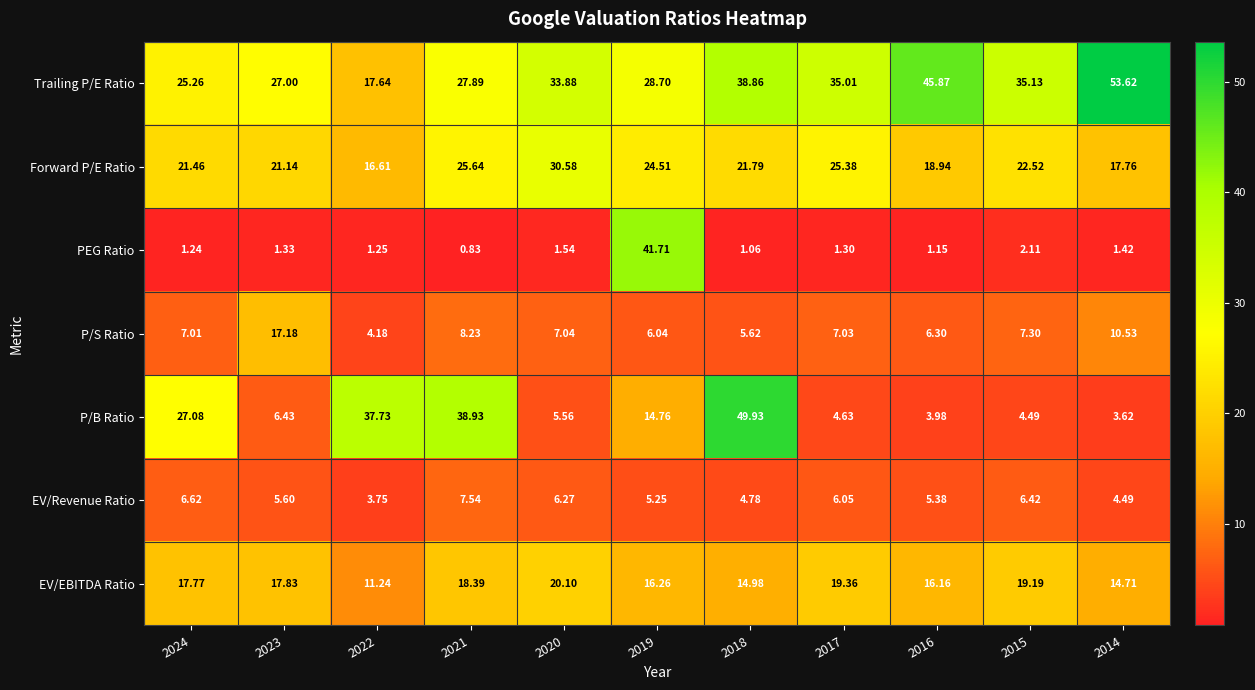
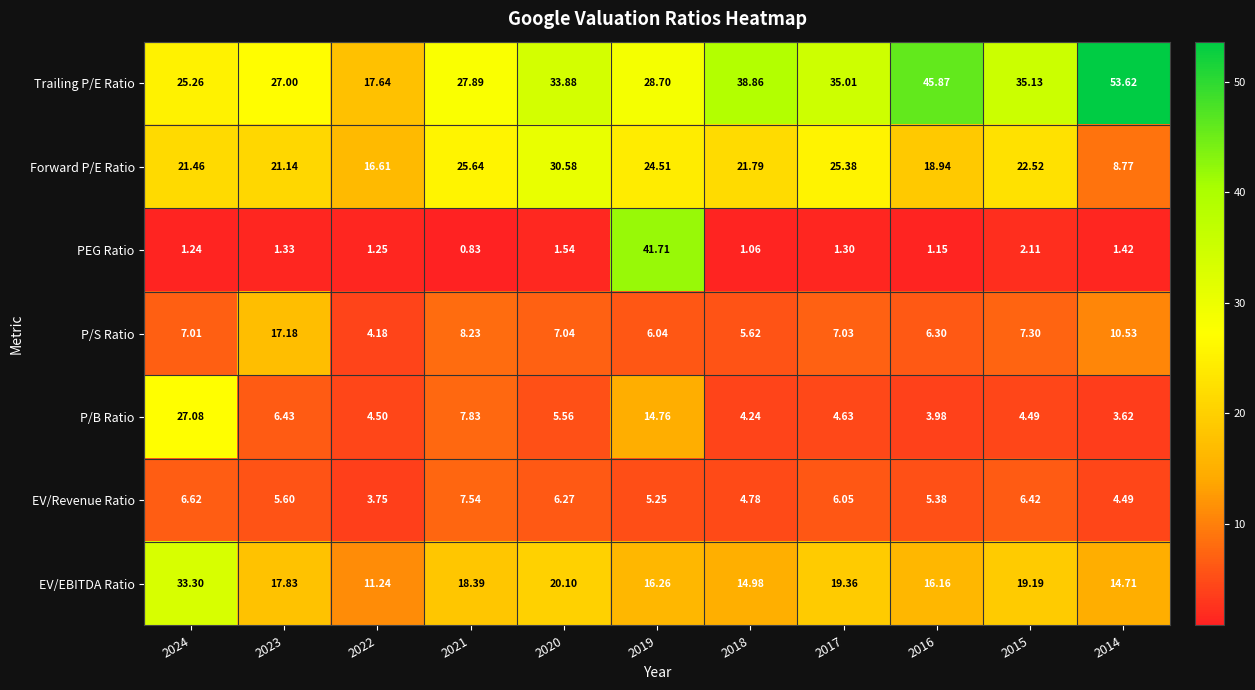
  {
    "Trailing P/E Ratio": {
      "2024": 25.26,
      "2023": 27.00,
      "2022": 17.64,
      "2021": 27.89,
      "2020": 33.88,
      "2019": 28.70,
      "2018": 38.86,
      "2017": 35.01,
      "2016": 45.87,
      "2015": 35.13,
      "2014": 53.62
    },
    "Forward P/E Ratio": {
      "2024": 21.46,
      "2023": 21.14,
      "2022": 16.61,
      "2021": 25.64,
      "2020": 30.58,
      "2019": 24.51,
      "2018": 21.79,
      "2017": 25.38,
      "2016": 18.94,
      "2015": 22.52,
-     "2014": 17.76
+     "2014": 8.77
    },
    "PEG Ratio": {
      "2024": 1.24,
      "2023": 1.33,
      "2022": 1.25,
      "2021": 0.83,
      "2020": 1.54,
      "2019": 41.71,
      "2018": 1.06,
      "2017": 1.30,
      "2016": 1.15,
      "2015": 2.11,
      "2014": 1.42
    },
    "P/S Ratio": {
      "2024": 7.01,
      "2023": 17.18,
      "2022": 4.18,
      "2021": 8.23,
      "2020": 7.04,
      "2019": 6.04,
      "2018": 5.62,
      "2017": 7.03,
      "2016": 6.30,
      "2015": 7.30,
      "2014": 10.53
    },
    "P/B Ratio": {
      "2024": 27.08,
      "2023": 6.43,
-     "2022": 37.73,
-     "2021": 38.93,
+     "2022": 4.50,
+     "2021": 7.83,
      "2020": 5.56,
      "2019": 14.76,
-     "2018": 49.93,
+     "2018": 4.24,
      "2017": 4.63,
      "2016": 3.98,
      "2015": 4.49,
      "2014": 3.62
    },
    "EV/Revenue Ratio": {
      "2024": 6.62,
      "2023": 5.60,
      "2022": 3.75,
      "2021": 7.54,
      "2020": 6.27,
      "2019": 5.25,
      "2018": 4.78,
      "2017": 6.05,
      "2016": 5.38,
      "2015": 6.42,
      "2014": 4.49
    },
    "EV/EBITDA Ratio": {
-     "2024": 17.77,
+     "2024": 33.30,
      "2023": 17.83,
      "2022": 11.24,
      "2021": 18.39,
      "2020": 20.10,
      "2019": 16.26,
      "2018": 14.98,
      "2017": 19.36,
      "2016": 16.16,
      "2015": 19.19,
      "2014": 14.71
    }
  }
